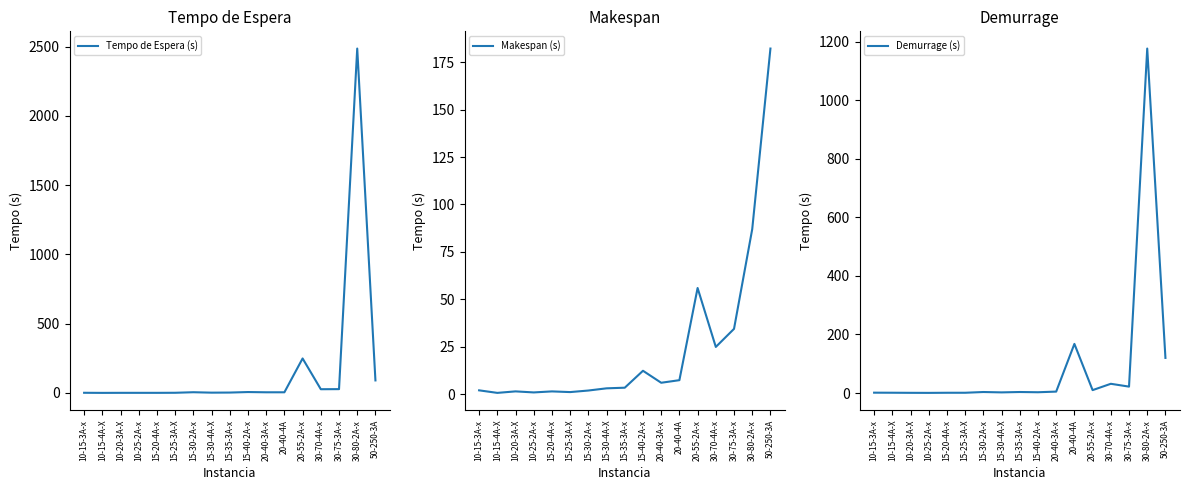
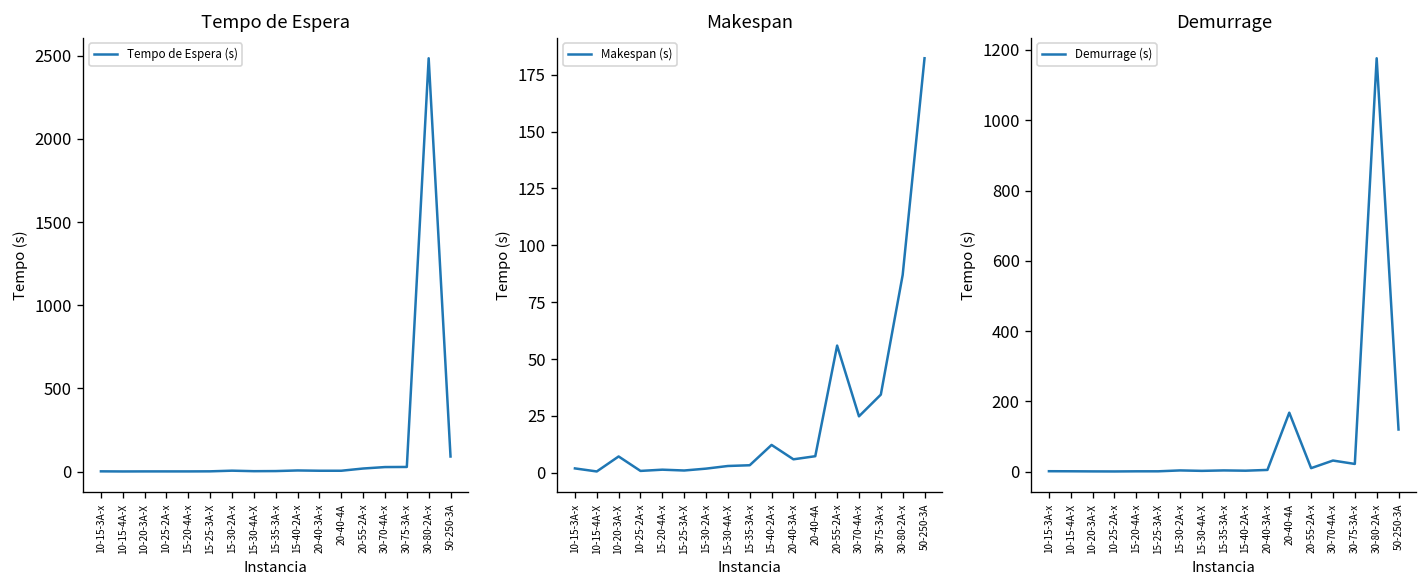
  {
    "Tempo de Espera": {
      "10-15-3A-x": 0,
      "10-15-4A-X": 0,
      "10-20-3A-X": 0,
      "10-25-2A-x": 0,
      "15-20-4A-x": 0,
      "15-25-3A-X": 0,
      "15-30-2A-x": 10,
      "15-30-4A-X": 0,
      "15-35-3A-x": 0,
      "15-40-2A-x": 10,
      "20-40-3A-x": 0,
      "20-40-4A": 0,
-     "20-55-2A-x": 250,
+     "20-55-2A-x": 20,
      "30-70-4A-x": 30,
      "30-75-3A-x": 30,
      "30-80-2A-x": 2490,
      "50-250-3A": 90
    },
    "Makespan": {
      "10-15-3A-x": 2,
      "10-15-4A-X": 1,
-     "10-20-3A-X": 1,
+     "10-20-3A-X": 7,
      "10-25-2A-x": 1,
      "15-20-4A-x": 1,
      "15-25-3A-X": 1,
      "15-30-2A-x": 2,
      "15-30-4A-X": 3,
      "15-35-3A-x": 3,
      "15-40-2A-x": 12,
      "20-40-3A-x": 6,
      "20-40-4A": 7,
      "20-55-2A-x": 56,
      "30-70-4A-x": 25,
      "30-75-3A-x": 34,
      "30-80-2A-x": 87,
      "50-250-3A": 182
    },
    "Demurrage": {
      "10-15-3A-x": 0,
      "10-15-4A-X": 0,
      "10-20-3A-X": 0,
      "10-25-2A-x": 0,
      "15-20-4A-x": 0,
      "15-25-3A-X": 0,
      "15-30-2A-x": 0,
      "15-30-4A-X": 0,
      "15-35-3A-x": 0,
      "15-40-2A-x": 0,
      "20-40-3A-x": 0,
      "20-40-4A": 170,
      "20-55-2A-x": 10,
      "30-70-4A-x": 30,
      "30-75-3A-x": 20,
      "30-80-2A-x": 1180,
      "50-250-3A": 120
    }
  }
